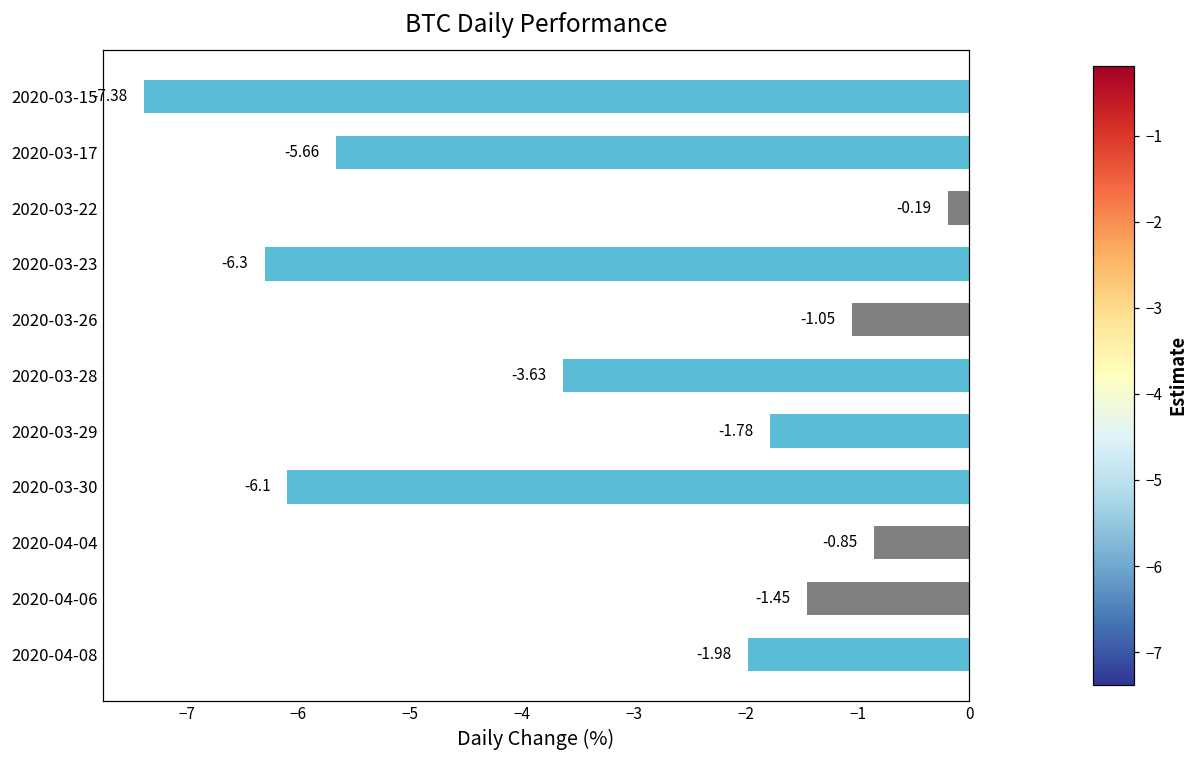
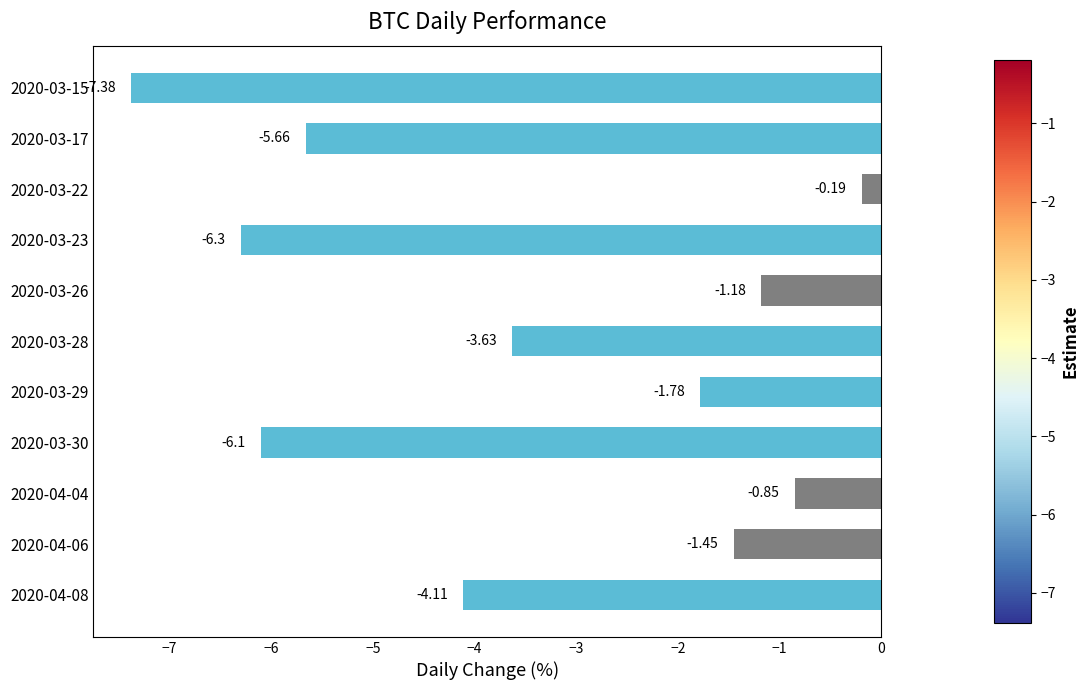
  {
    "2020-03-15": -7.38,
    "2020-03-17": -5.66,
    "2020-03-22": -0.19,
    "2020-03-23": -6.3,
-   "2020-03-26": -1.05,
+   "2020-03-26": -1.18,
    "2020-03-28": -3.63,
    "2020-03-29": -1.78,
    "2020-03-30": -6.1,
    "2020-04-04": -0.85,
    "2020-04-06": -1.45,
-   "2020-04-08": -1.98
+   "2020-04-08": -4.11
  }
